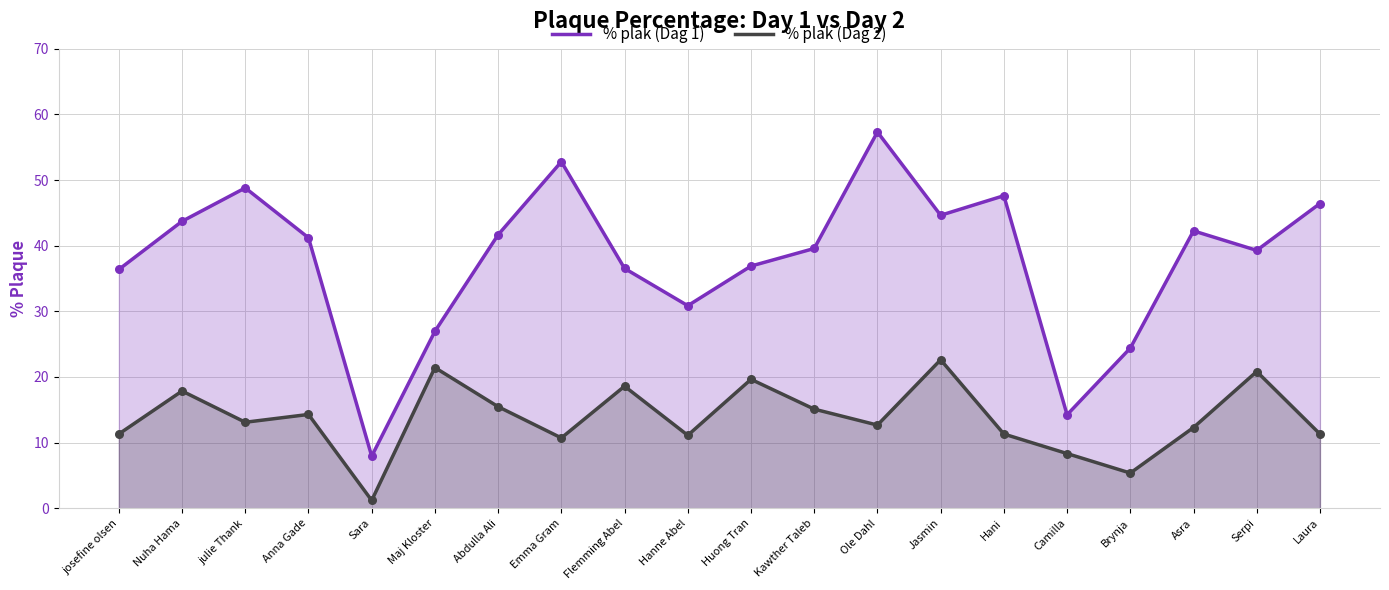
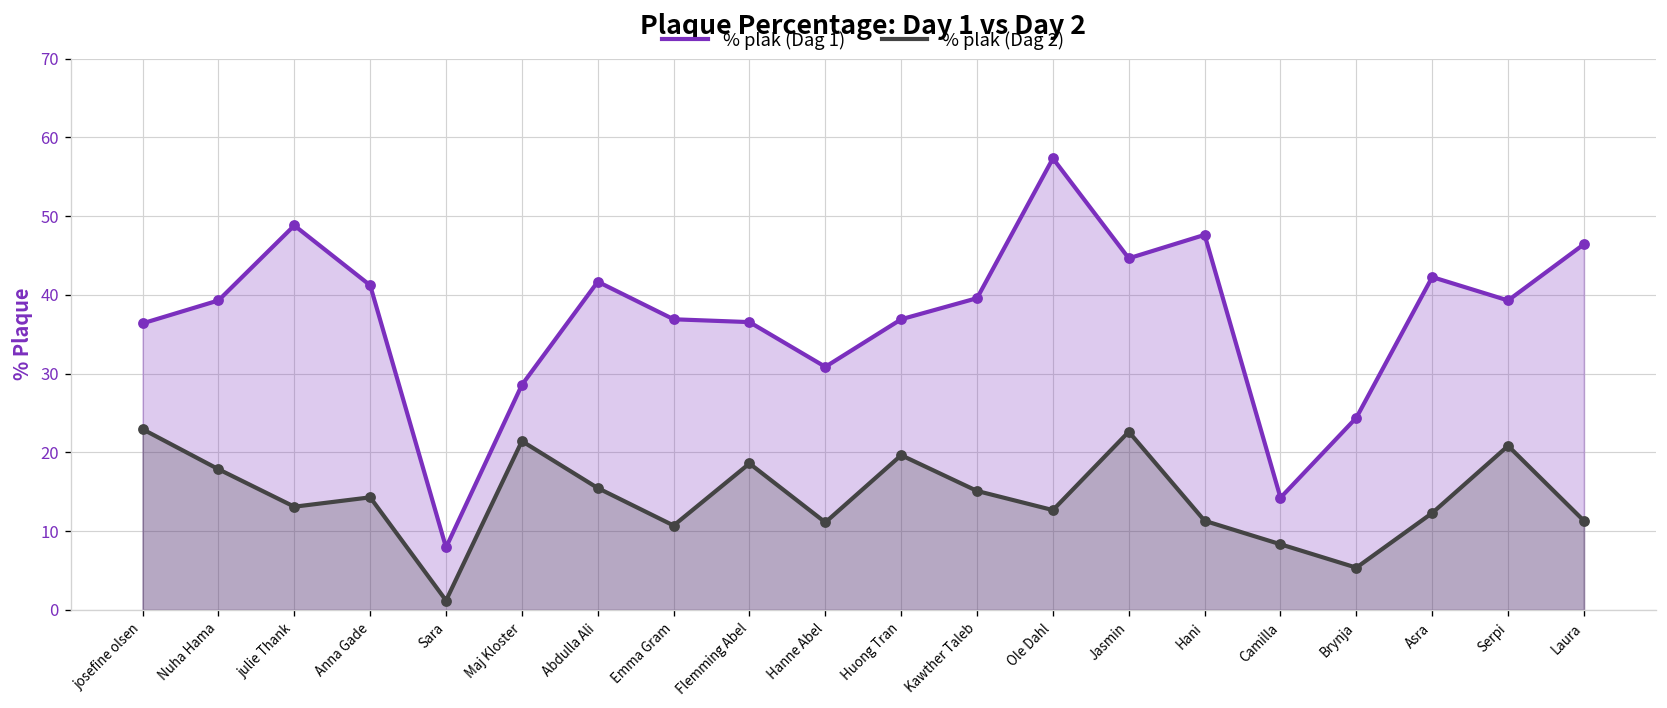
  {
    "% plak (Dag 1)": {
      "josefine olsen": 36,
-     "Nuha Hama": 44,
+     "Nuha Hama": 39,
      "julie Thank": 49,
      "Anna Gade": 41,
      "Sara": 8,
-     "Maj Kloster": 27,
+     "Maj Kloster": 29,
      "Abdulla Ali": 42,
-     "Emma Gram": 53,
+     "Emma Gram": 37,
      "Flemming Abel": 37,
      "Hanne Abel": 31,
      "Huong Tran": 37,
      "Kawther Taleb": 40,
      "Ole Dahl": 57,
      "Jasmin": 45,
      "Hani": 48,
      "Camilla": 14,
      "Brynja": 24,
      "Asra": 42,
      "Serpi": 39,
      "Laura": 46
    },
    "% plak (Dag 2)": {
-     "josefine olsen": 11,
+     "josefine olsen": 23,
      "Nuha Hama": 18,
      "julie Thank": 13,
      "Anna Gade": 14,
      "Sara": 1,
      "Maj Kloster": 21,
      "Abdulla Ali": 15,
      "Emma Gram": 11,
      "Flemming Abel": 19,
      "Hanne Abel": 11,
      "Huong Tran": 20,
      "Kawther Taleb": 15,
      "Ole Dahl": 13,
      "Jasmin": 23,
      "Hani": 11,
      "Camilla": 8,
      "Brynja": 5,
      "Asra": 12,
      "Serpi": 21,
      "Laura": 11
    }
  }
